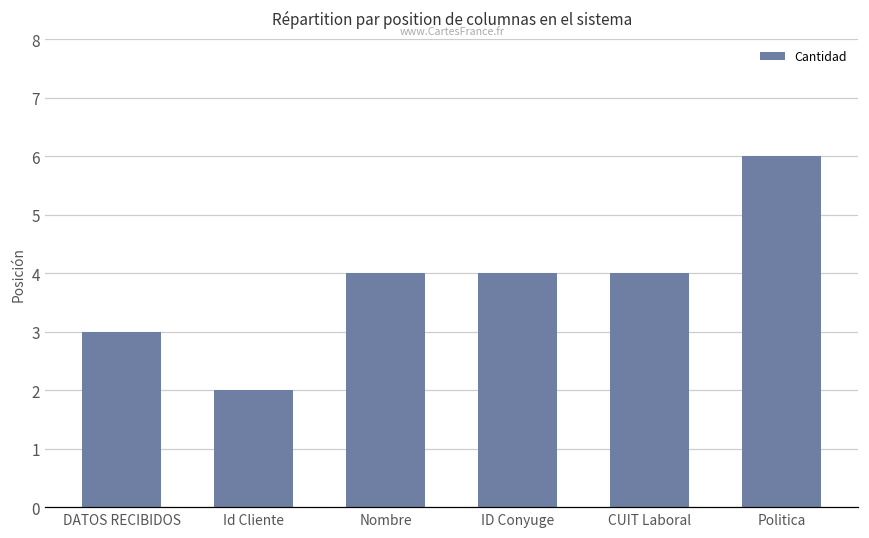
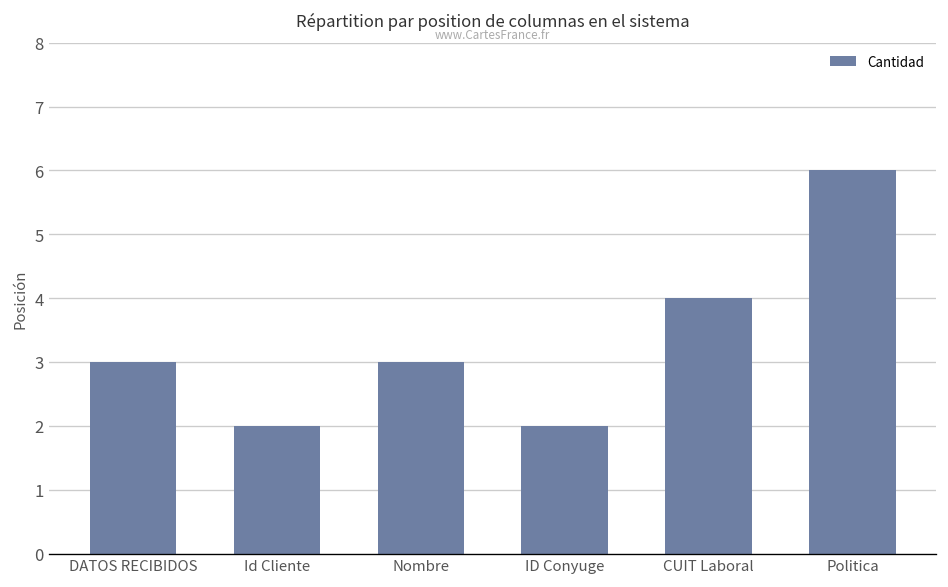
  {
    "DATOS RECIBIDOS": 3,
    "Id Cliente": 2,
-   "Nombre": 4,
-   "ID Conyuge": 4,
+   "Nombre": 3,
+   "ID Conyuge": 2,
    "CUIT Laboral": 4,
    "Politica": 6
  }
